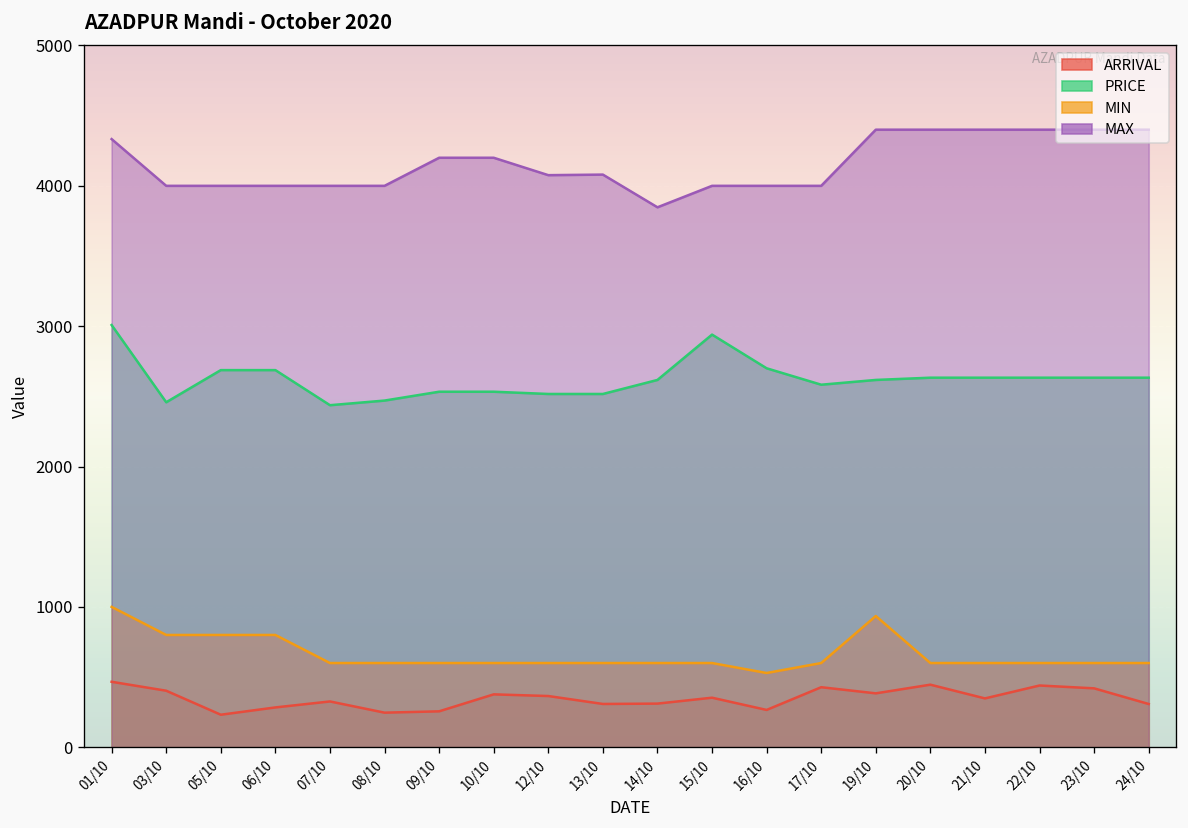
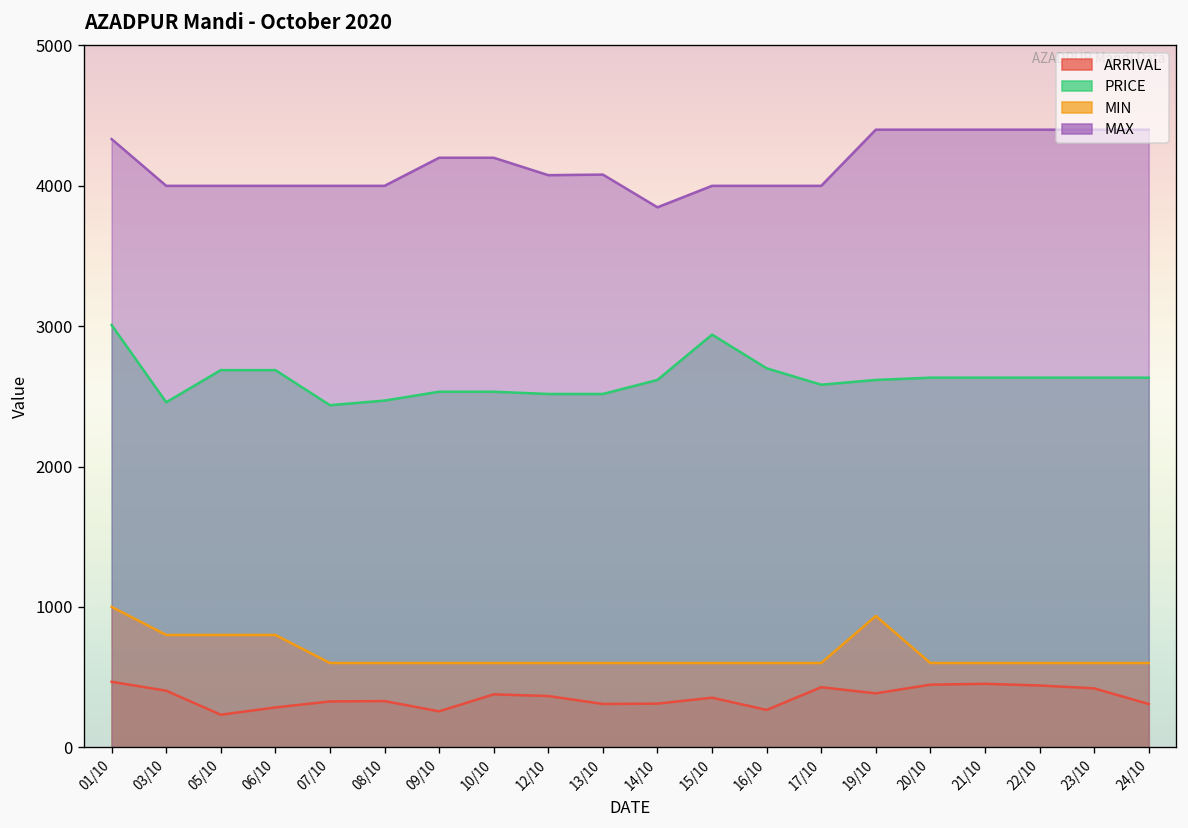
  {
    "ARRIVAL": {
      "01/10": 470,
      "03/10": 400,
      "05/10": 230,
      "06/10": 280,
      "07/10": 330,
-     "08/10": 250,
+     "08/10": 330,
      "09/10": 260,
      "10/10": 380,
      "12/10": 360,
      "13/10": 310,
      "14/10": 310,
      "15/10": 350,
      "16/10": 270,
      "17/10": 430,
      "19/10": 380,
      "20/10": 450,
-     "21/10": 350,
+     "21/10": 450,
      "22/10": 440,
      "23/10": 420,
      "24/10": 310
    },
    "PRICE": {
      "01/10": 3010,
      "03/10": 2460,
      "05/10": 2690,
      "06/10": 2690,
      "07/10": 2440,
      "08/10": 2470,
      "09/10": 2530,
      "10/10": 2530,
      "12/10": 2520,
      "13/10": 2520,
      "14/10": 2620,
      "15/10": 2940,
      "16/10": 2700,
      "17/10": 2580,
      "19/10": 2620,
      "20/10": 2630,
      "21/10": 2630,
      "22/10": 2630,
      "23/10": 2630,
      "24/10": 2630
    },
    "MIN": {
      "01/10": 1000,
      "03/10": 800,
      "05/10": 800,
      "06/10": 800,
      "07/10": 600,
      "08/10": 600,
      "09/10": 600,
      "10/10": 600,
      "12/10": 600,
      "13/10": 600,
      "14/10": 600,
      "15/10": 600,
-     "16/10": 530,
+     "16/10": 600,
      "17/10": 600,
      "19/10": 940,
      "20/10": 600,
      "21/10": 600,
      "22/10": 600,
      "23/10": 600,
      "24/10": 600
    },
    "MAX": {
      "01/10": 4330,
      "03/10": 4000,
      "05/10": 4000,
      "06/10": 4000,
      "07/10": 4000,
      "08/10": 4000,
      "09/10": 4200,
      "10/10": 4200,
      "12/10": 4080,
      "13/10": 4080,
      "14/10": 3850,
      "15/10": 4000,
      "16/10": 4000,
      "17/10": 4000,
      "19/10": 4400,
      "20/10": 4400,
      "21/10": 4400,
      "22/10": 4400
    }
  }
